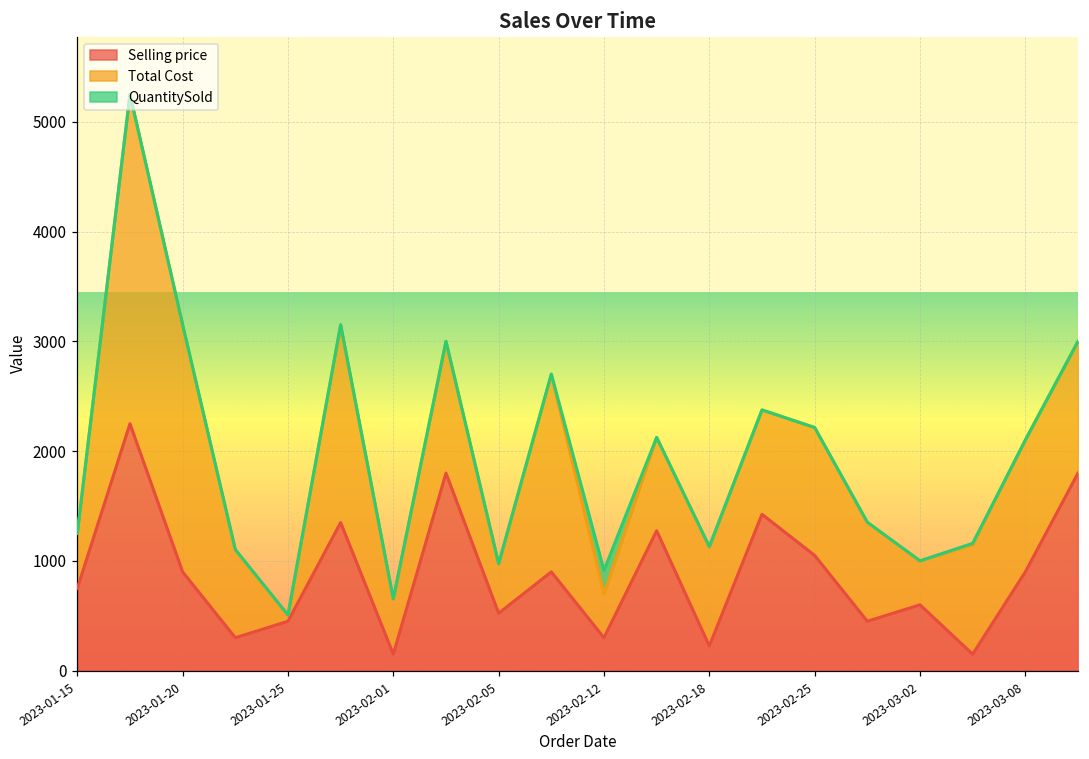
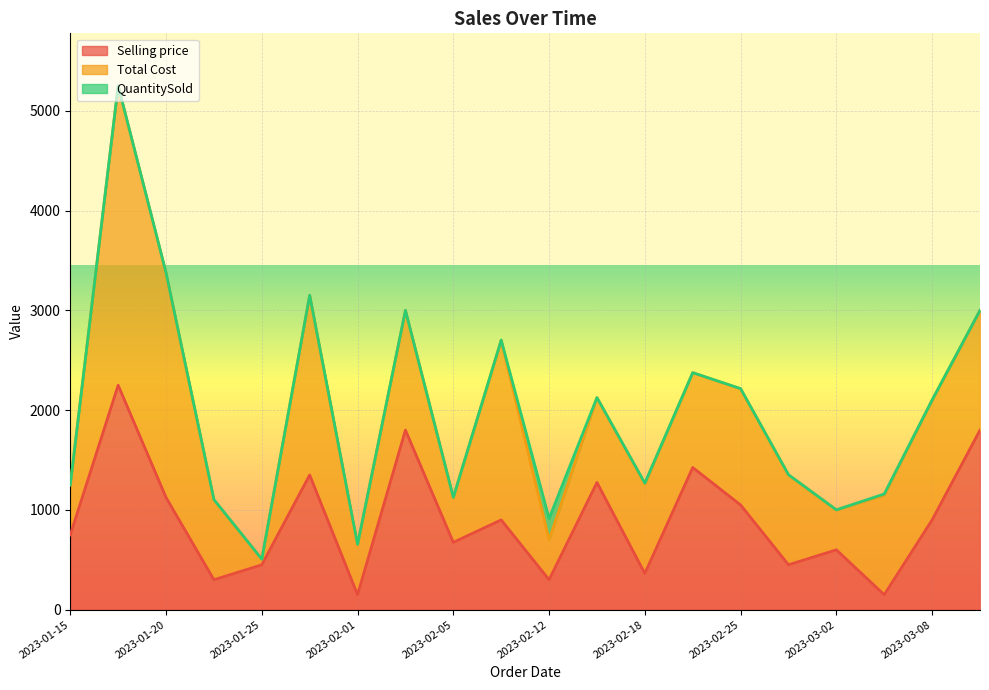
  {
    "Selling price": {
      "2023-01-15": 800,
-     "2023-01-20": 900,
+     "2023-01-20": 1100,
      "2023-01-25": 500,
      "2023-02-01": 200,
-     "2023-02-05": 500,
+     "2023-02-05": 700,
      "2023-02-12": 300,
-     "2023-02-18": 200,
+     "2023-02-18": 400,
      "2023-02-25": 1100,
      "2023-03-02": 600,
      "2023-03-08": 900
    },
    "Total Cost": {
      "2023-02-12": 400
    },
    "QuantitySold": {
      "2023-02-12": 200
    }
  }
